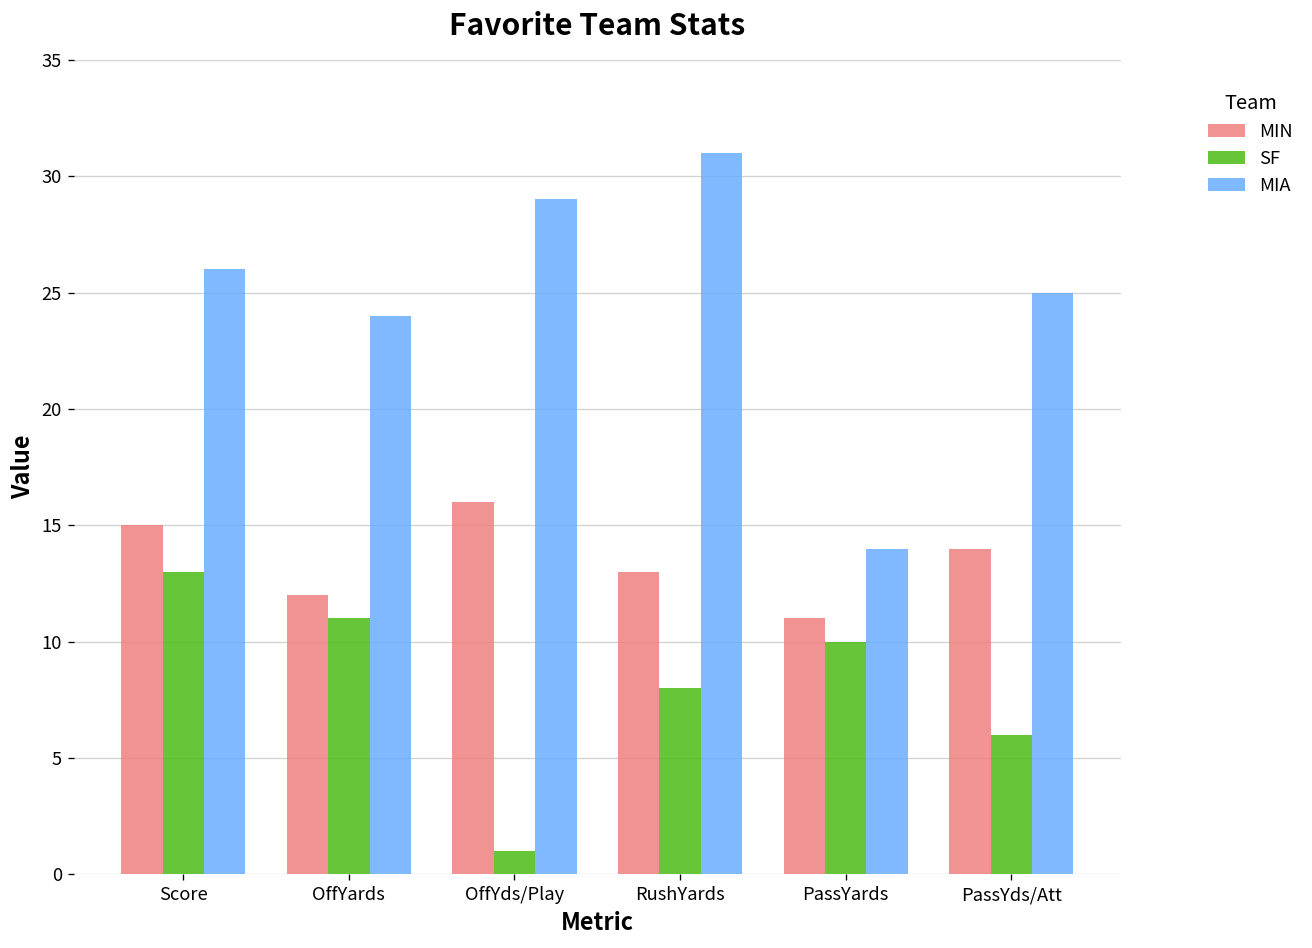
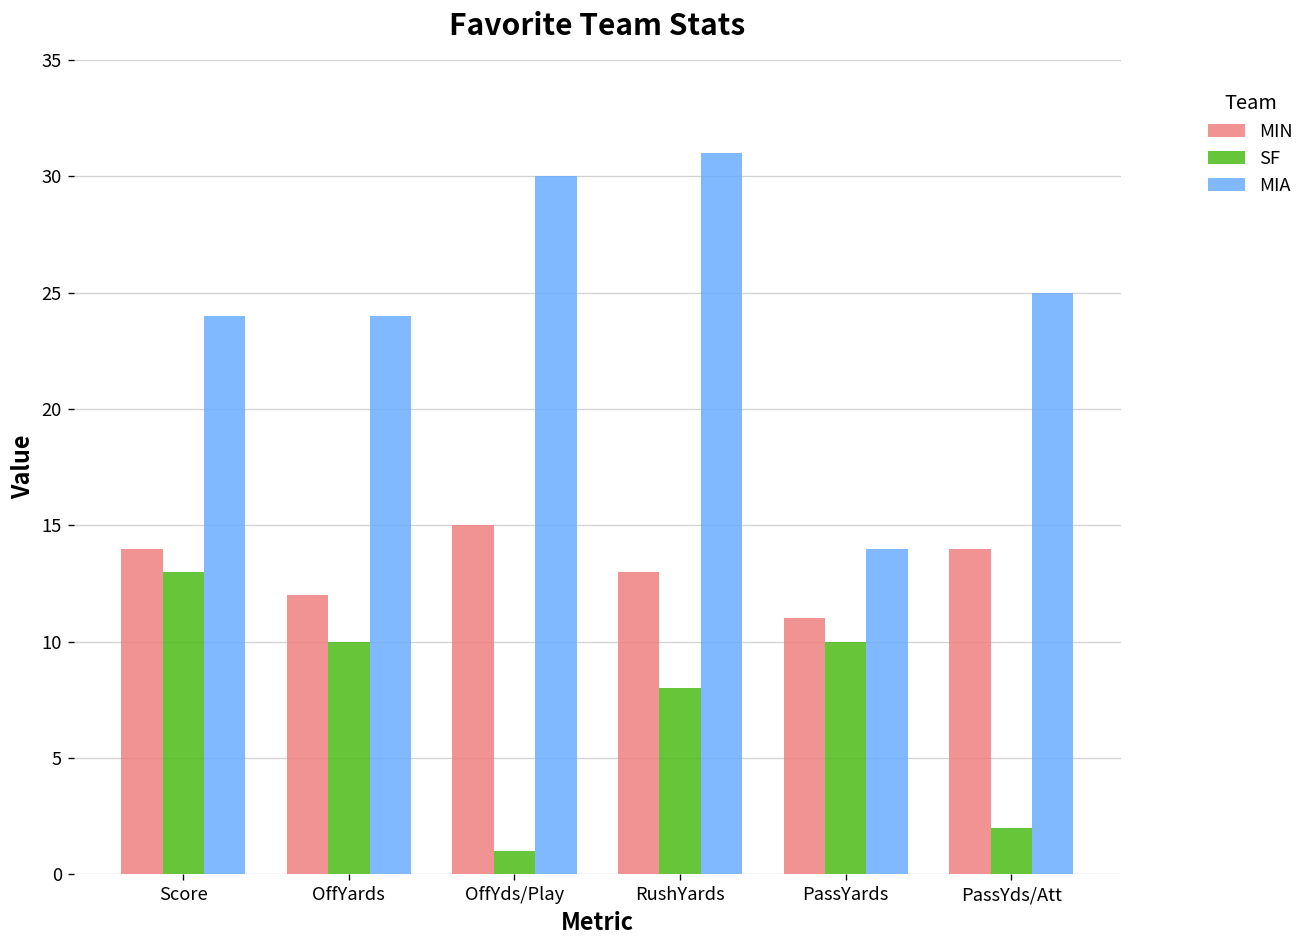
  {
    "MIN": {
-     "Score": 15,
+     "Score": 14,
      "OffYards": 12,
-     "OffYds/Play": 16,
+     "OffYds/Play": 15,
      "RushYards": 13,
      "PassYards": 11,
      "PassYds/Att": 14
    },
    "SF": {
      "Score": 13,
-     "OffYards": 11,
+     "OffYards": 10,
      "OffYds/Play": 1,
      "RushYards": 8,
      "PassYards": 10,
-     "PassYds/Att": 6
+     "PassYds/Att": 2
    },
    "MIA": {
-     "Score": 26,
+     "Score": 24,
      "OffYards": 24,
-     "OffYds/Play": 29,
+     "OffYds/Play": 30,
      "RushYards": 31,
      "PassYards": 14,
      "PassYds/Att": 25
    }
  }
